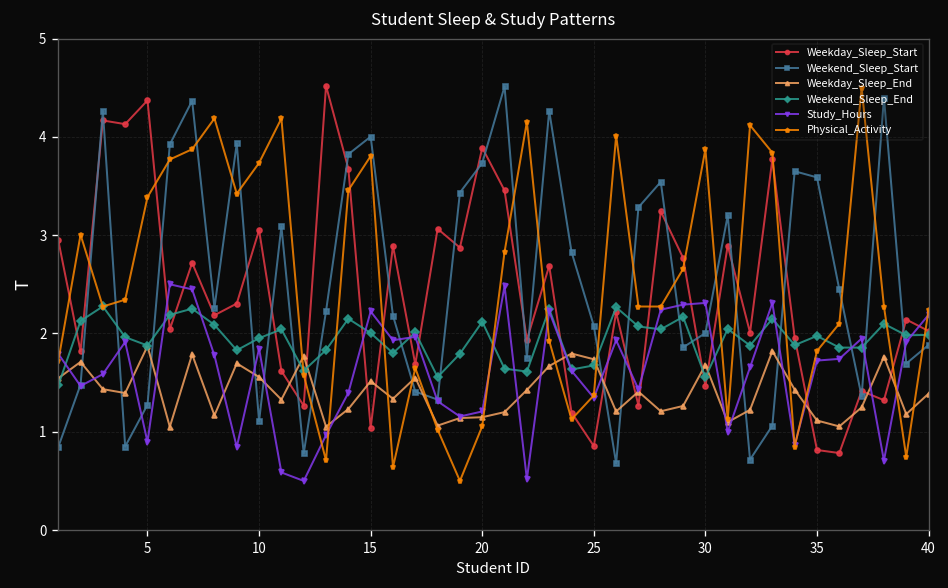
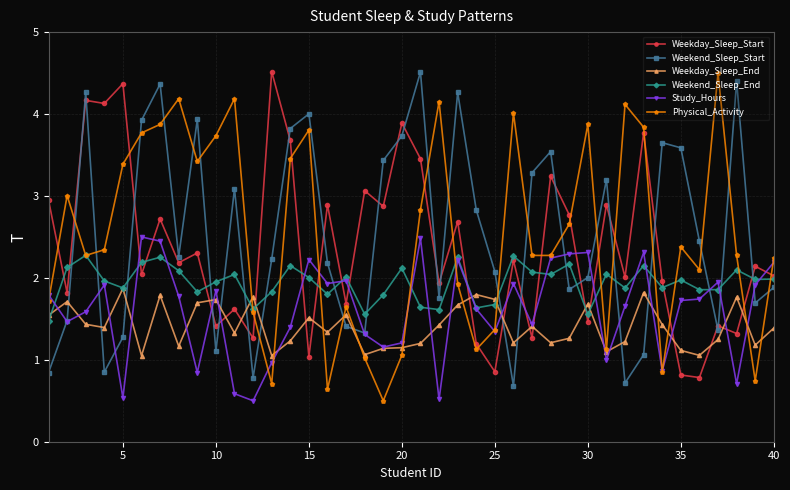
  {
    "Weekday_Sleep_Start": {
      "5": 4.4,
-     "10": 3.1,
+     "10": 1.4,
      "15": 1.0,
      "20": 3.9,
      "25": 0.9,
      "30": 1.5,
      "35": 0.8,
      "40": 2.0
    },
    "Weekday_Sleep_End": {
-     "10": 1.6,
+     "10": 1.7,
      "15": 1.5,
      "20": 1.1,
      "25": 1.7,
      "30": 1.7,
      "35": 1.1,
      "40": 1.4
    },
    "Study_Hours": {
-     "5": 0.9,
+     "5": 0.5,
      "10": 1.8,
      "15": 2.2,
      "20": 1.2,
      "30": 2.3,
      "35": 1.7,
      "40": 2.2
    },
    "Physical_Activity": {
      "5": 3.4,
      "10": 3.7,
      "15": 3.8,
      "20": 1.1,
      "30": 3.9,
-     "35": 1.8,
+     "35": 2.4,
      "40": 2.2
    }
  }
